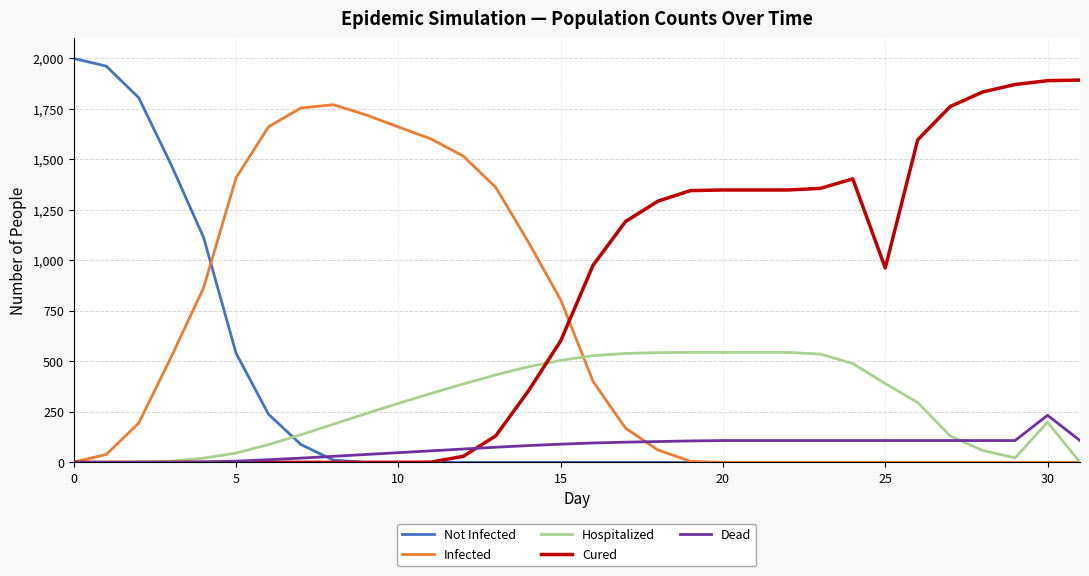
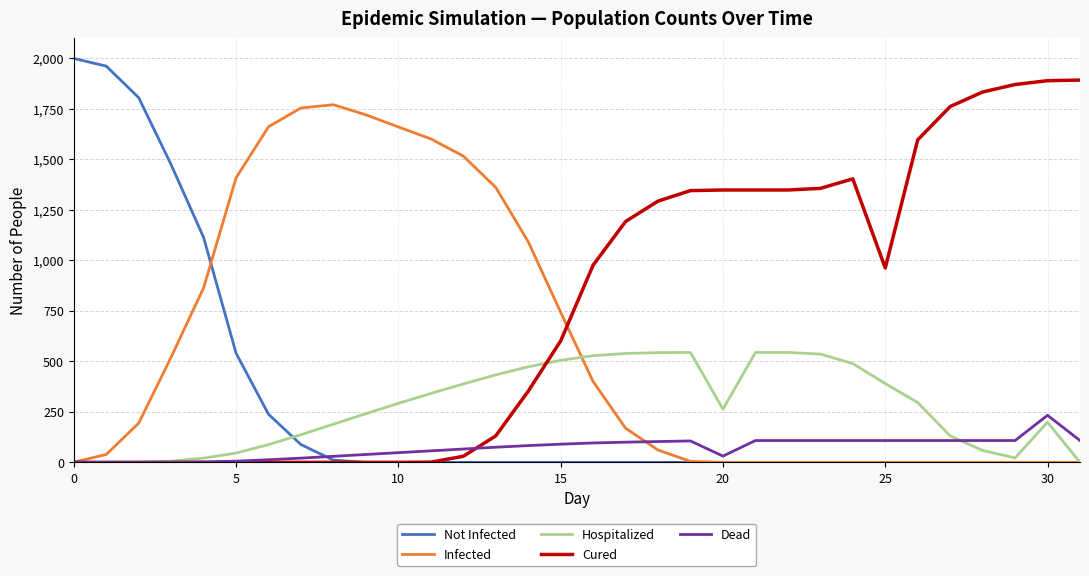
  {
    "Not Infected": {
      "0": "2,000",
      "5": "540",
      "15": "0"
    },
    "Infected": {
      "5": "1,410",
      "10": "1,660",
-     "15": "800"
+     "15": "740"
    },
    "Hospitalized": {
      "5": "50",
      "10": "290",
      "15": "510",
-     "20": "540",
+     "20": "260",
      "25": "390",
      "30": "200"
    },
    "Cured": {
      "15": "600",
      "20": "1,350",
      "25": "960",
      "30": "1,890"
    },
    "Dead": {
      "10": "50",
      "15": "90",
-     "20": "110",
+     "20": "30",
      "25": "110",
      "30": "230"
    }
  }
